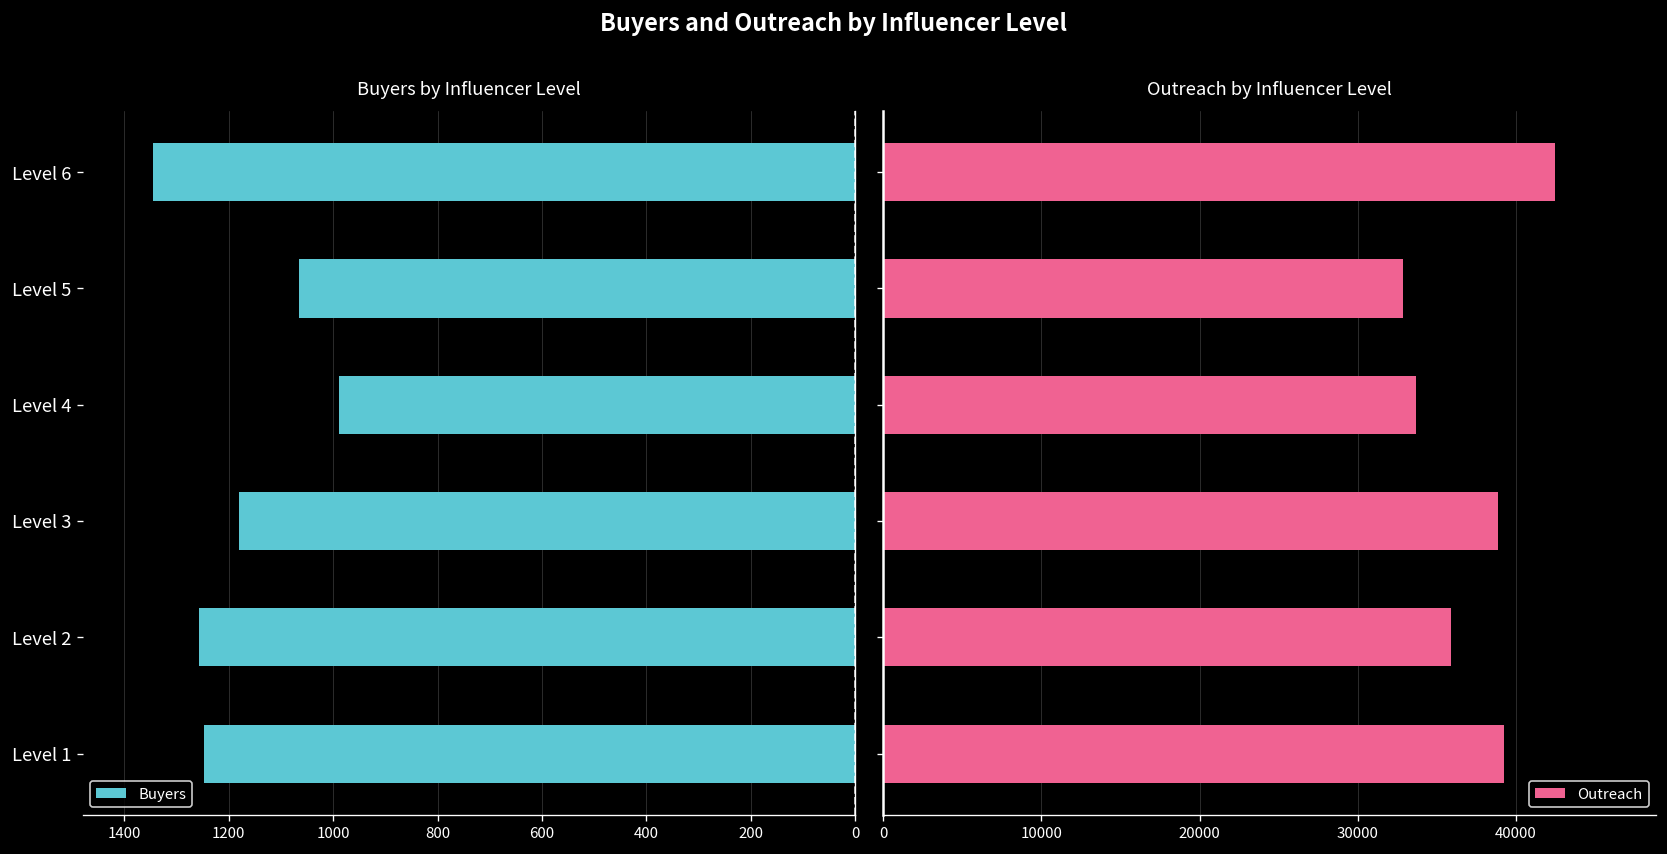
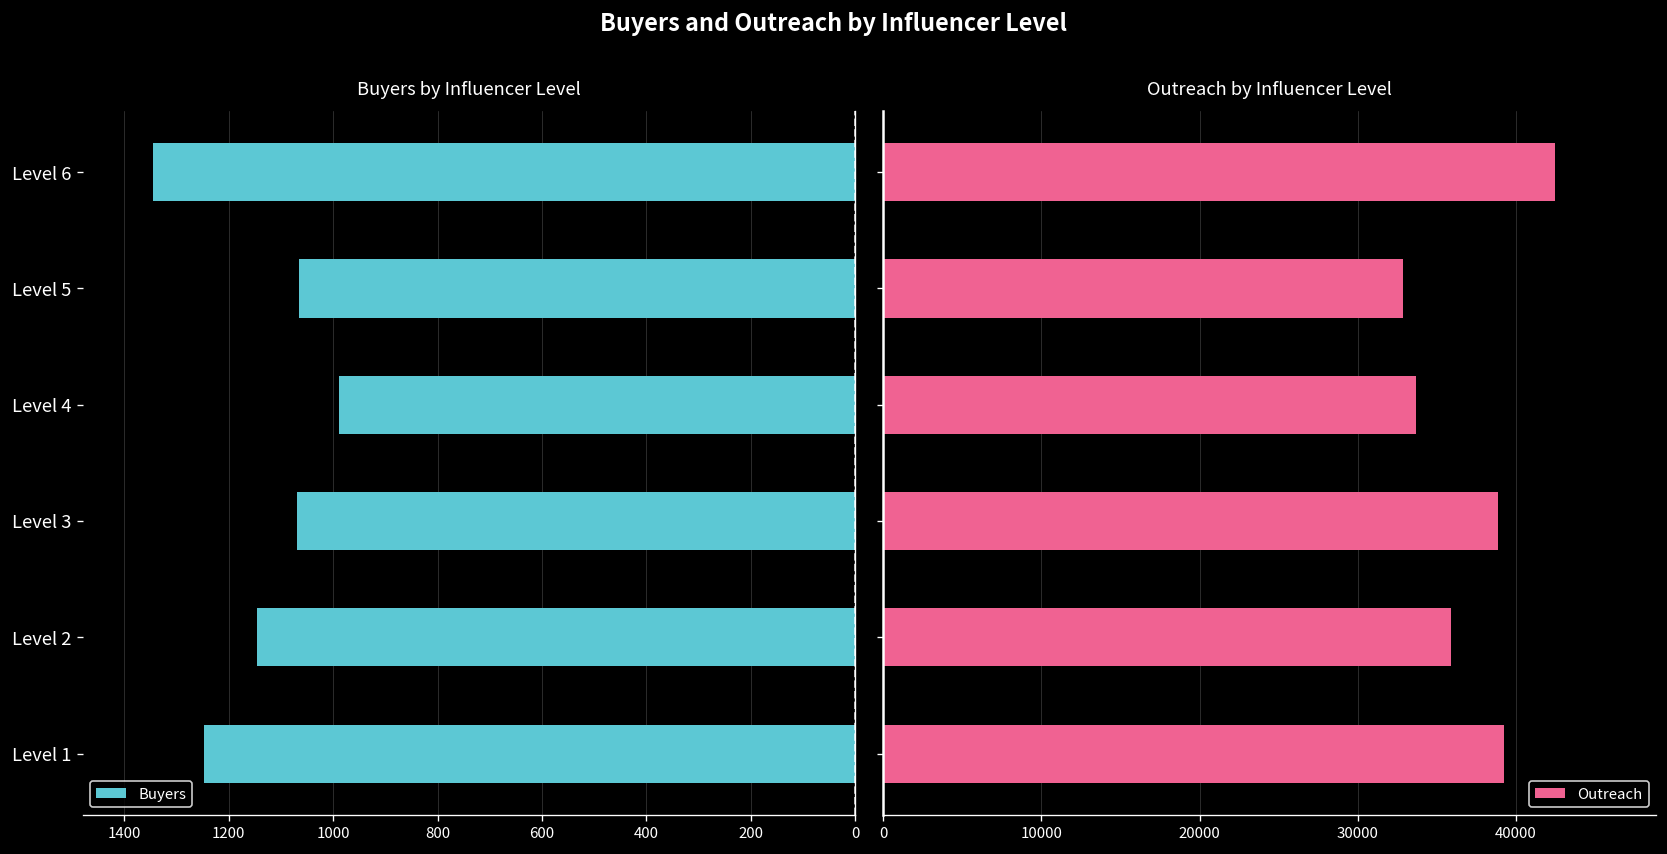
  {
    "Buyers by Influencer Level": {
      "Level 6": 1350,
      "Level 5": 1070,
      "Level 4": 990,
-     "Level 3": 1180,
-     "Level 2": 1260,
+     "Level 3": 1070,
+     "Level 2": 1150,
      "Level 1": 1250
    }
  }
